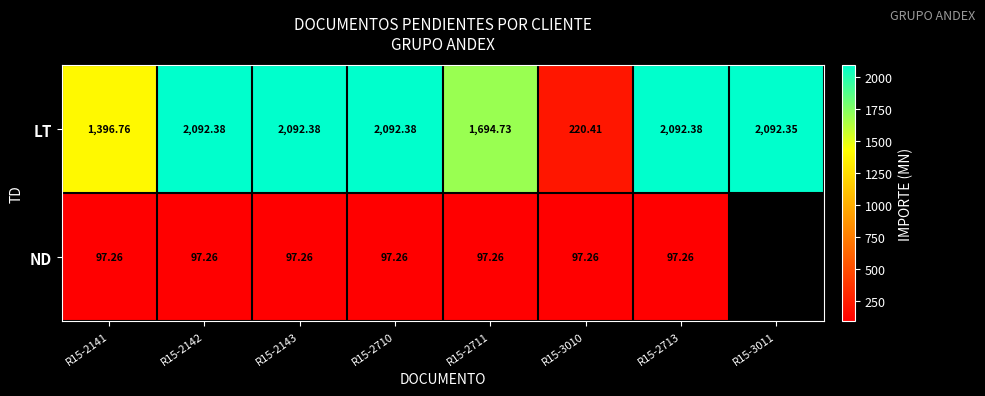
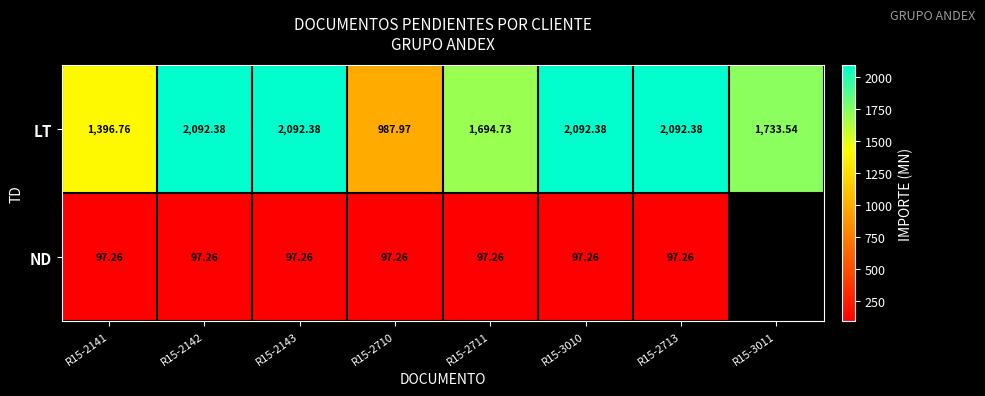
  {
    "LT": {
      "R15-2141": "1,396.76",
      "R15-2142": "2,092.38",
      "R15-2143": "2,092.38",
-     "R15-2710": "2,092.38",
+     "R15-2710": "987.97",
      "R15-2711": "1,694.73",
-     "R15-3010": "220.41",
+     "R15-3010": "2,092.38",
      "R15-2713": "2,092.38",
-     "R15-3011": "2,092.35"
+     "R15-3011": "1,733.54"
    },
    "ND": {
      "R15-2141": "97.26",
      "R15-2142": "97.26",
      "R15-2143": "97.26",
      "R15-2710": "97.26",
      "R15-2711": "97.26",
      "R15-3010": "97.26",
      "R15-2713": "97.26"
    }
  }
